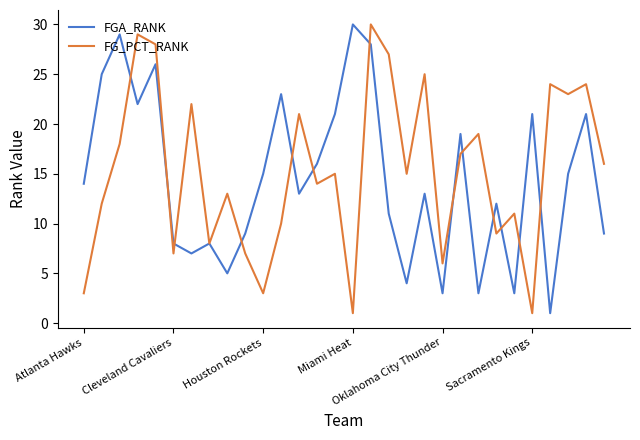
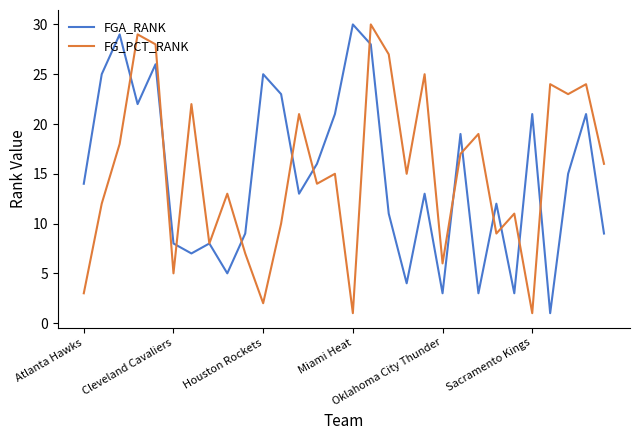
  {
    "FGA_RANK": {
      "Atlanta Hawks": 14,
      "Cleveland Cavaliers": 8,
-     "Houston Rockets": 15,
+     "Houston Rockets": 25,
      "Miami Heat": 30,
      "Oklahoma City Thunder": 3,
      "Sacramento Kings": 21
    },
    "FG_PCT_RANK": {
      "Atlanta Hawks": 3,
-     "Cleveland Cavaliers": 7,
-     "Houston Rockets": 3,
+     "Cleveland Cavaliers": 5,
+     "Houston Rockets": 2,
      "Miami Heat": 1,
      "Oklahoma City Thunder": 6,
      "Sacramento Kings": 1
    }
  }
